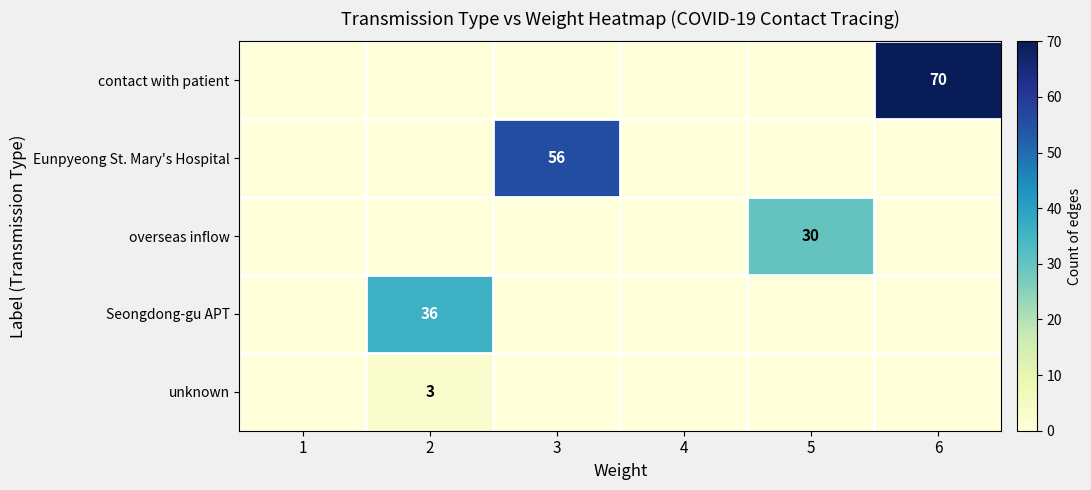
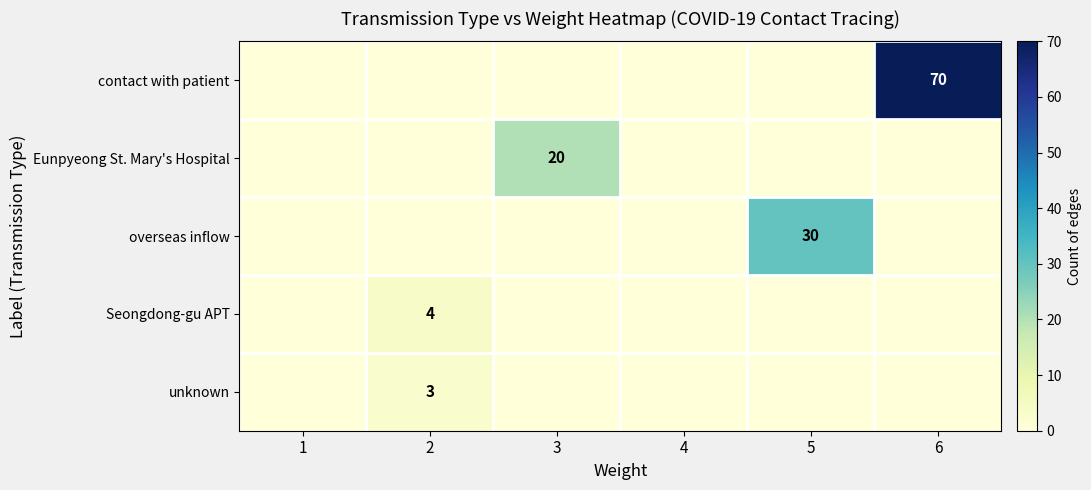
  {
    "contact with patient": {
      "6": 70
    },
    "Eunpyeong St. Mary's Hospital": {
-     "3": 56
+     "3": 20
    },
    "overseas inflow": {
      "5": 30
    },
    "Seongdong-gu APT": {
-     "2": 36
+     "2": 4
    },
    "unknown": {
      "2": 3
    }
  }
